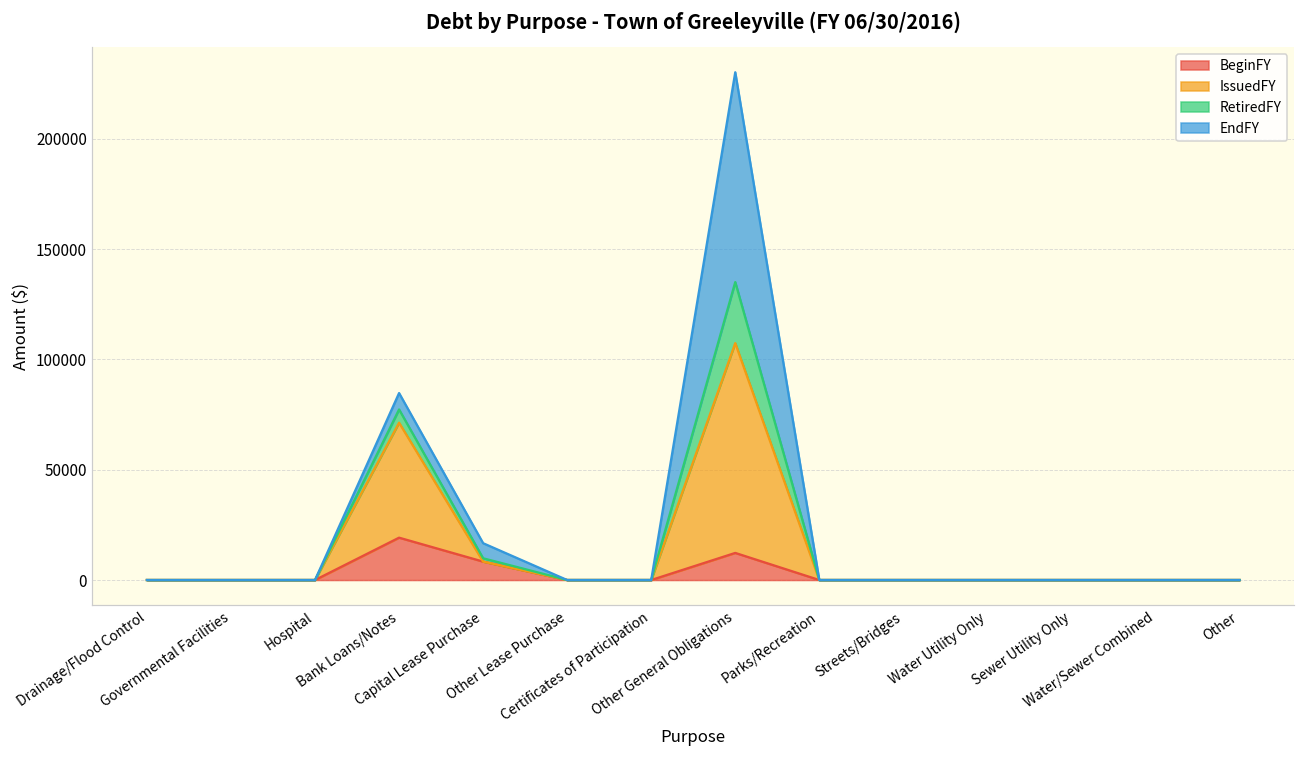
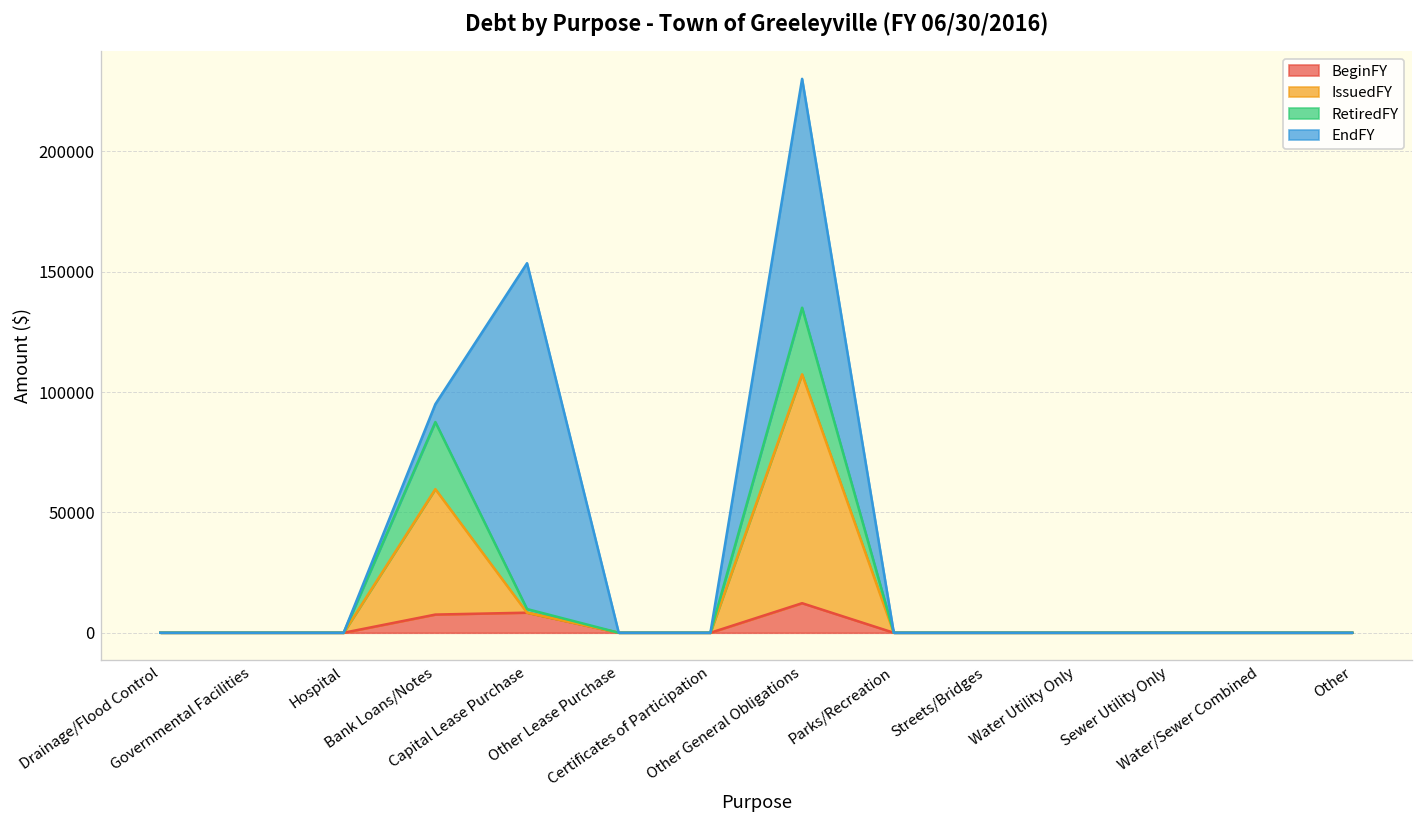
  {
    "BeginFY": {
-     "Bank Loans/Notes": 19000,
+     "Bank Loans/Notes": 8000,
      "Other General Obligations": 12000
    },
    "IssuedFY": {
      "Bank Loans/Notes": 52000,
      "Other General Obligations": 95000
    },
    "RetiredFY": {
-     "Bank Loans/Notes": 6000,
+     "Bank Loans/Notes": 28000,
      "Capital Lease Purchase": 2000,
      "Other General Obligations": 28000
    },
    "EndFY": {
      "Bank Loans/Notes": 7000,
-     "Capital Lease Purchase": 7000,
+     "Capital Lease Purchase": 144000,
      "Other General Obligations": 95000
    }
  }
